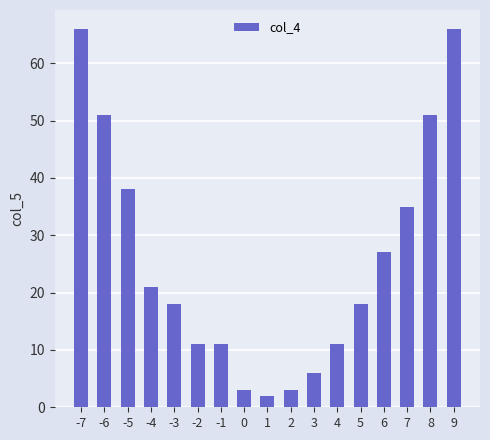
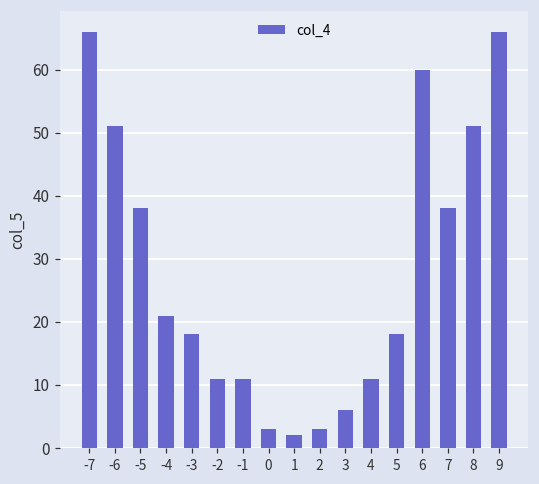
  {
    "-7": 66,
    "-6": 51,
    "-5": 38,
    "-4": 21,
    "-3": 18,
    "-2": 11,
    "-1": 11,
    "0": 3,
    "1": 2,
    "2": 3,
    "3": 6,
    "4": 11,
    "5": 18,
-   "6": 27,
-   "7": 35,
+   "6": 60,
+   "7": 38,
    "8": 51,
    "9": 66
  }
